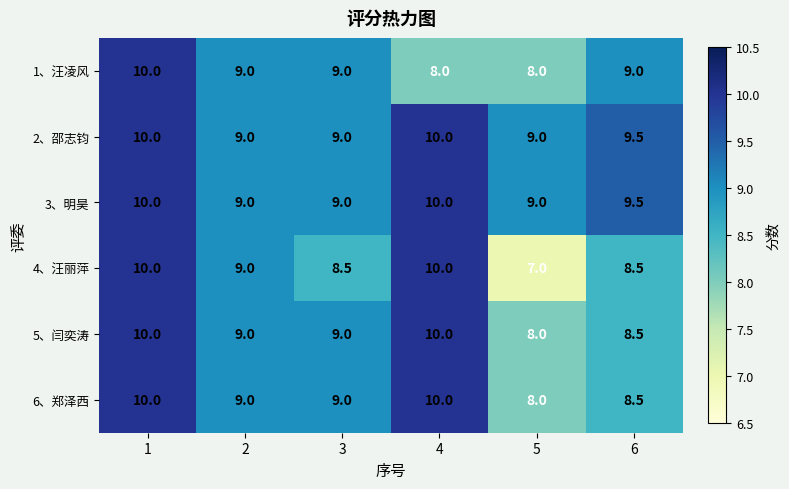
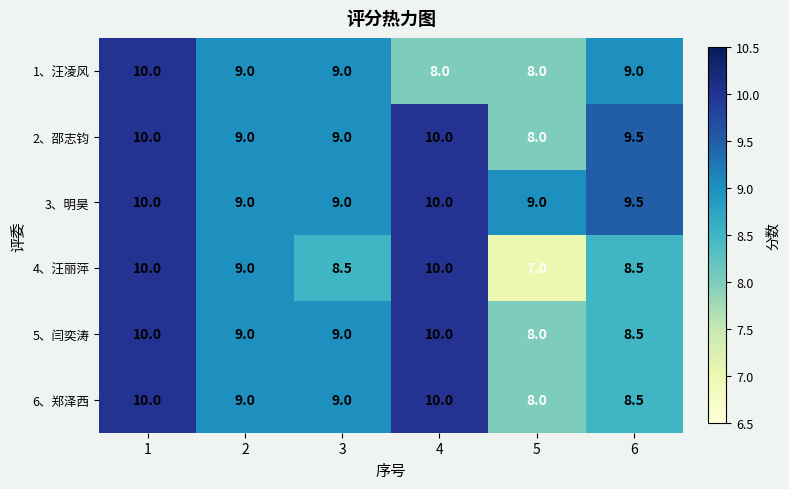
  {
    "1、汪凌风": {
      "1": 10.0,
      "2": 9.0,
      "3": 9.0,
      "4": 8.0,
      "5": 8.0,
      "6": 9.0
    },
    "2、邵志钧": {
      "1": 10.0,
      "2": 9.0,
      "3": 9.0,
      "4": 10.0,
-     "5": 9.0,
+     "5": 8.0,
      "6": 9.5
    },
    "3、明昊": {
      "1": 10.0,
      "2": 9.0,
      "3": 9.0,
      "4": 10.0,
      "5": 9.0,
      "6": 9.5
    },
    "4、汪丽萍": {
      "1": 10.0,
      "2": 9.0,
      "3": 8.5,
      "4": 10.0,
      "5": 7.0,
      "6": 8.5
    },
    "5、闫奕涛": {
      "1": 10.0,
      "2": 9.0,
      "3": 9.0,
      "4": 10.0,
      "5": 8.0,
      "6": 8.5
    },
    "6、郑泽西": {
      "1": 10.0,
      "2": 9.0,
      "3": 9.0,
      "4": 10.0,
      "5": 8.0,
      "6": 8.5
    }
  }
